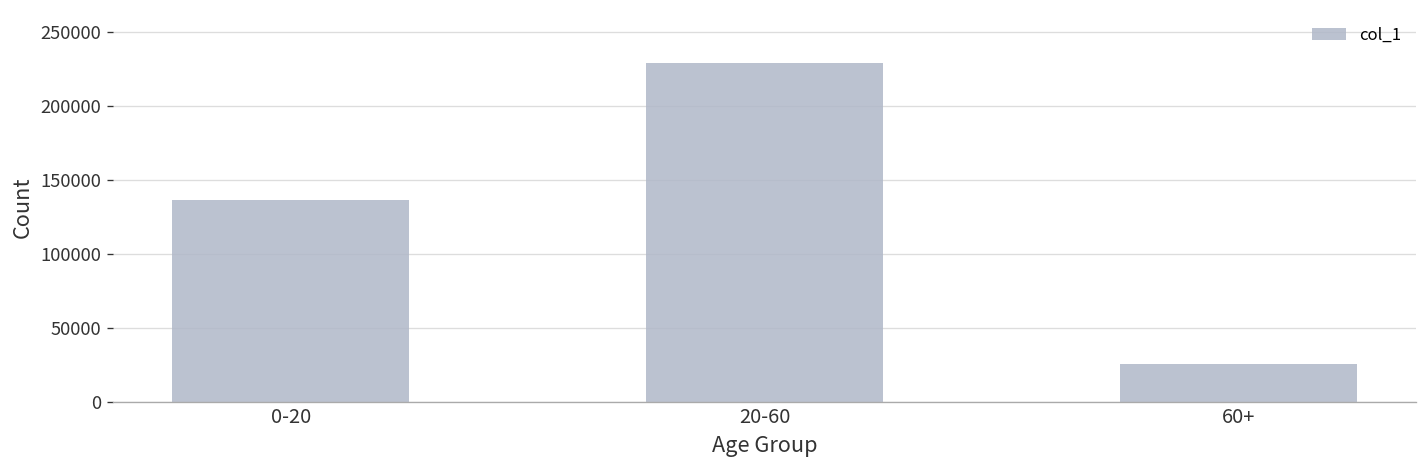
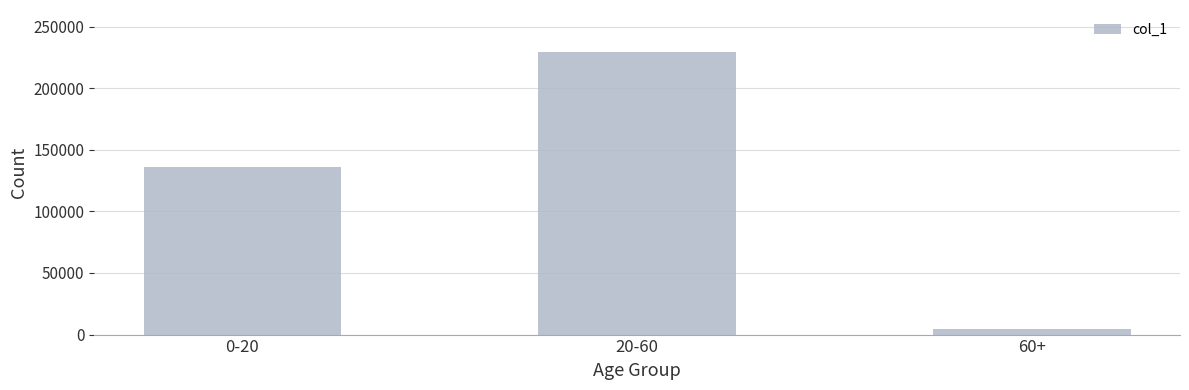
  {
    "0-20": 136000,
    "20-60": 229000,
-   "60+": 25000
+   "60+": 5000
  }
